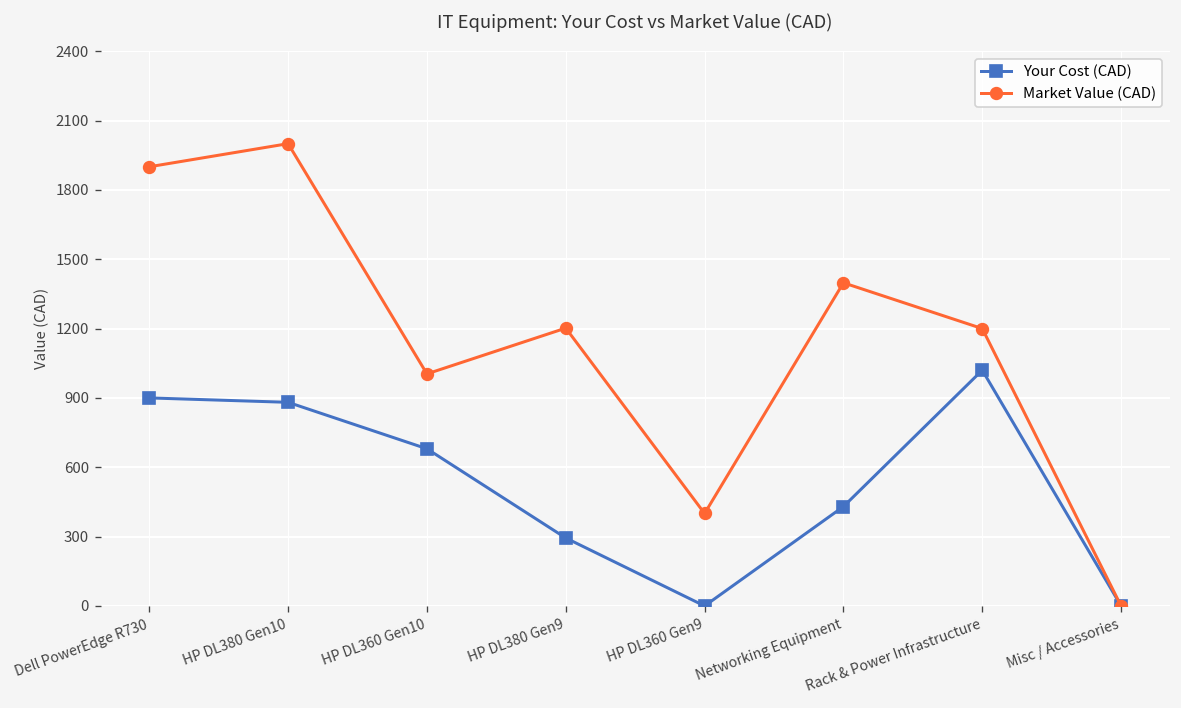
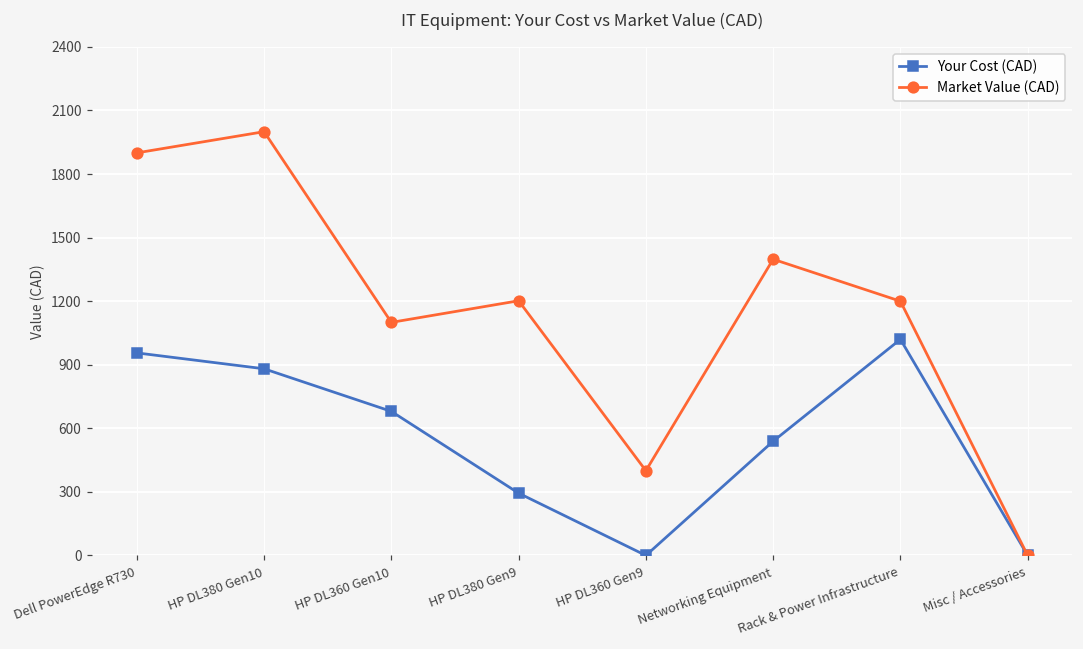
  {
    "Your Cost (CAD)": {
-     "Dell PowerEdge R730": 900,
+     "Dell PowerEdge R730": 960,
      "HP DL380 Gen10": 880,
      "HP DL360 Gen10": 680,
      "HP DL380 Gen9": 290,
      "HP DL360 Gen9": 0,
-     "Networking Equipment": 430,
+     "Networking Equipment": 540,
      "Rack & Power Infrastructure": 1020
    },
    "Market Value (CAD)": {
      "Dell PowerEdge R730": 1900,
      "HP DL380 Gen10": 2000,
-     "HP DL360 Gen10": 1000,
+     "HP DL360 Gen10": 1100,
      "HP DL380 Gen9": 1200,
      "HP DL360 Gen9": 400,
      "Networking Equipment": 1400,
      "Rack & Power Infrastructure": 1200
    }
  }
